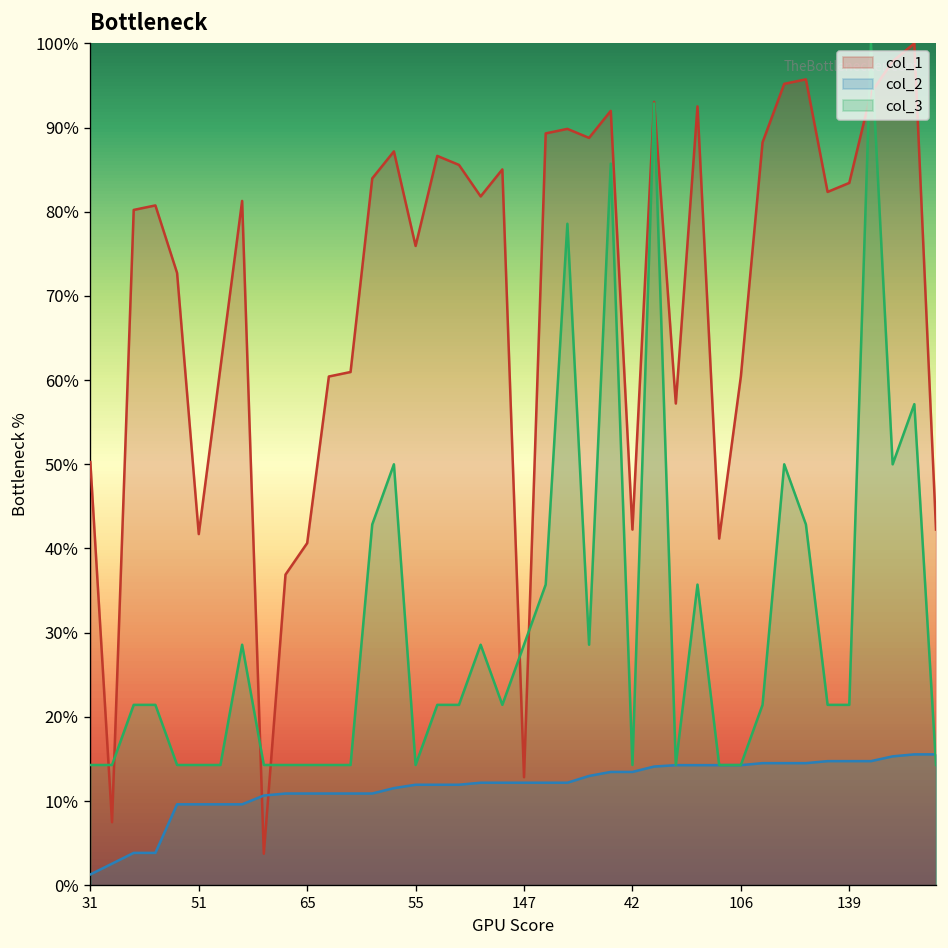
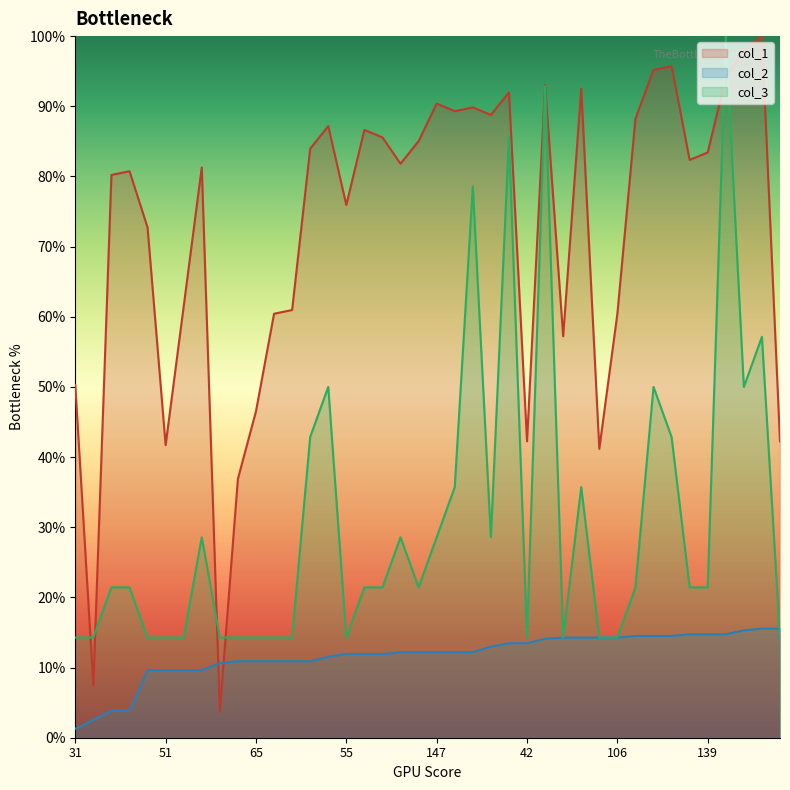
  {
    "col_1": {
      "51": "42%",
-     "65": "41%",
+     "65": "47%",
      "55": "76%",
-     "147": "13%",
+     "147": "90%",
      "42": "42%",
      "106": "60%",
      "139": "83%"
    }
  }
